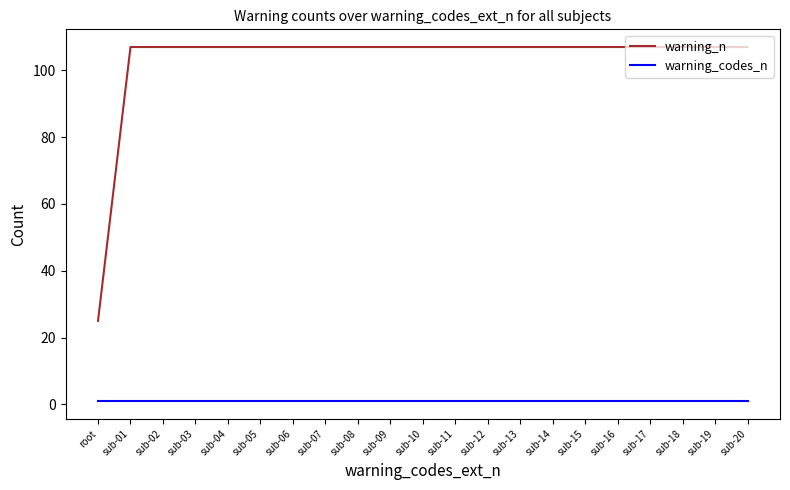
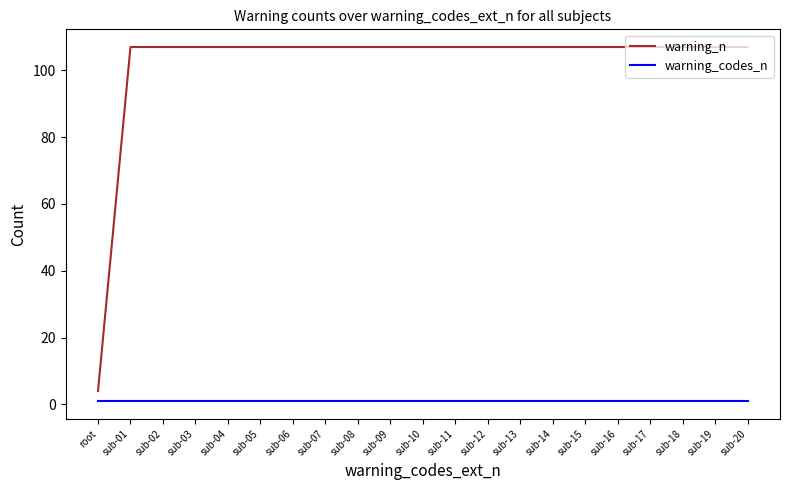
  {
    "warning_n": {
-     "root": 25,
+     "root": 4,
      "sub-01": 107,
      "sub-02": 107,
      "sub-03": 107,
      "sub-04": 107,
      "sub-05": 107,
      "sub-06": 107,
      "sub-07": 107,
      "sub-08": 107,
      "sub-09": 107,
      "sub-10": 107,
      "sub-11": 107,
      "sub-12": 107,
      "sub-13": 107,
      "sub-14": 107,
      "sub-15": 107,
      "sub-16": 107
    },
    "warning_codes_n": {
      "root": 1,
      "sub-01": 1,
      "sub-02": 1,
      "sub-03": 1,
      "sub-04": 1,
      "sub-05": 1,
      "sub-06": 1,
      "sub-07": 1,
      "sub-08": 1,
      "sub-09": 1,
      "sub-10": 1,
      "sub-11": 1,
      "sub-12": 1,
      "sub-13": 1,
      "sub-14": 1,
      "sub-15": 1,
      "sub-16": 1,
      "sub-17": 1,
      "sub-18": 1,
      "sub-19": 1,
      "sub-20": 1
    }
  }
